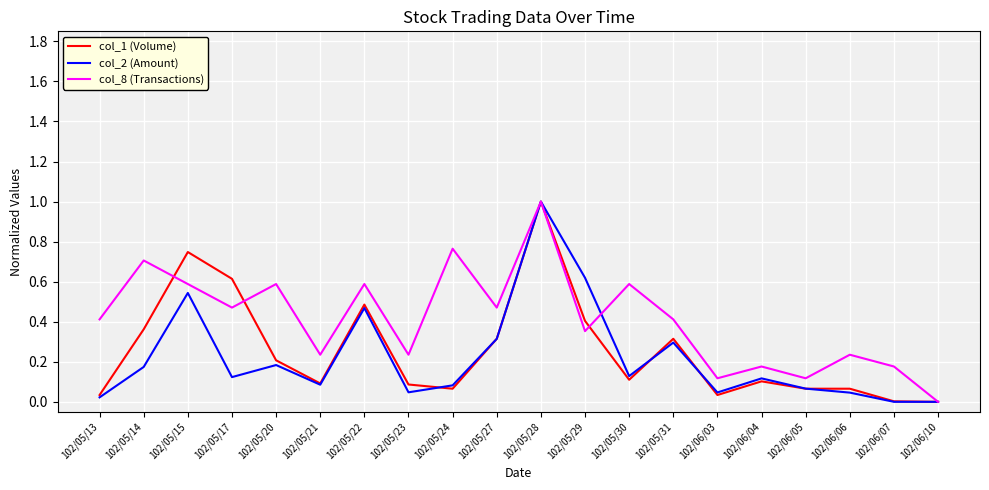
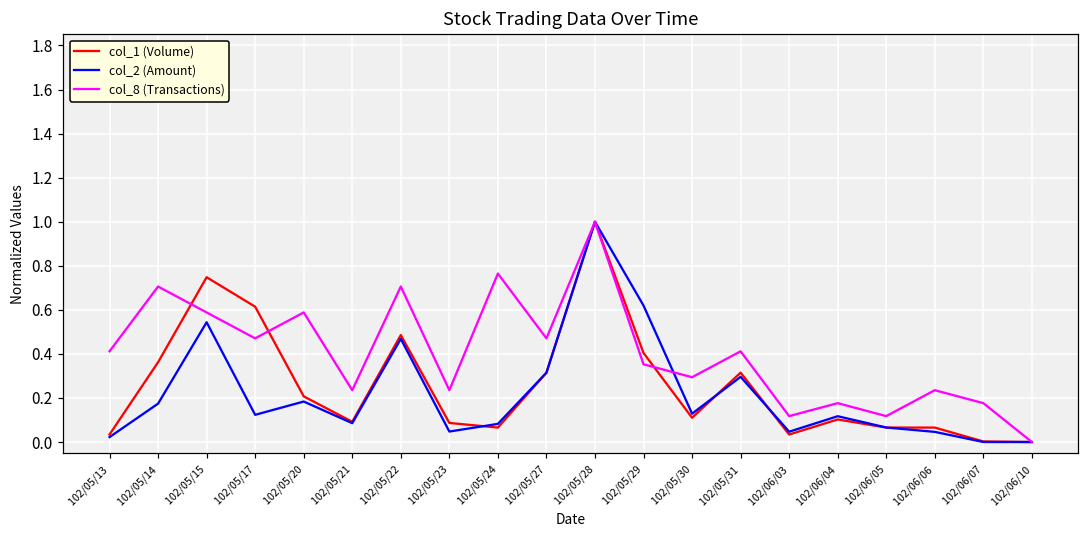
  {
    "col_1 (Volume)": {
      "102/05/14": 0.36,
      "102/05/15": 0.75,
      "102/05/17": 0.61,
      "102/05/20": 0.21,
      "102/05/22": 0.49,
      "102/05/23": 0.09,
      "102/05/24": 0.07,
      "102/05/29": 0.40,
      "102/05/30": 0.11,
      "102/05/31": 0.31,
      "102/06/04": 0.10,
      "102/06/06": 0.07
    },
    "col_2 (Amount)": {
      "102/05/14": 0.17,
      "102/05/15": 0.54,
      "102/05/17": 0.12,
      "102/05/20": 0.18,
      "102/05/22": 0.47,
      "102/05/23": 0.05,
      "102/05/24": 0.08,
      "102/05/29": 0.62,
      "102/05/30": 0.13,
      "102/05/31": 0.30,
      "102/06/04": 0.12,
      "102/06/06": 0.05
    },
    "col_8 (Transactions)": {
      "102/05/13": 0.41,
      "102/05/14": 0.71,
      "102/05/15": 0.59,
      "102/05/17": 0.47,
      "102/05/20": 0.59,
      "102/05/21": 0.24,
-     "102/05/22": 0.59,
+     "102/05/22": 0.71,
      "102/05/23": 0.24,
      "102/05/24": 0.76,
      "102/05/27": 0.47,
      "102/05/29": 0.35,
-     "102/05/30": 0.59,
+     "102/05/30": 0.29,
      "102/05/31": 0.41,
      "102/06/03": 0.12,
      "102/06/04": 0.18,
      "102/06/05": 0.12,
      "102/06/06": 0.24,
      "102/06/07": 0.18
    }
  }
